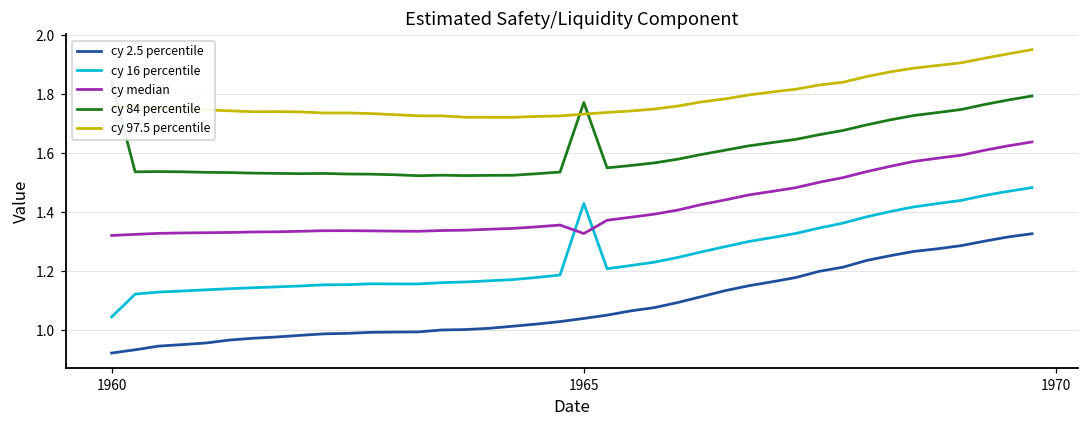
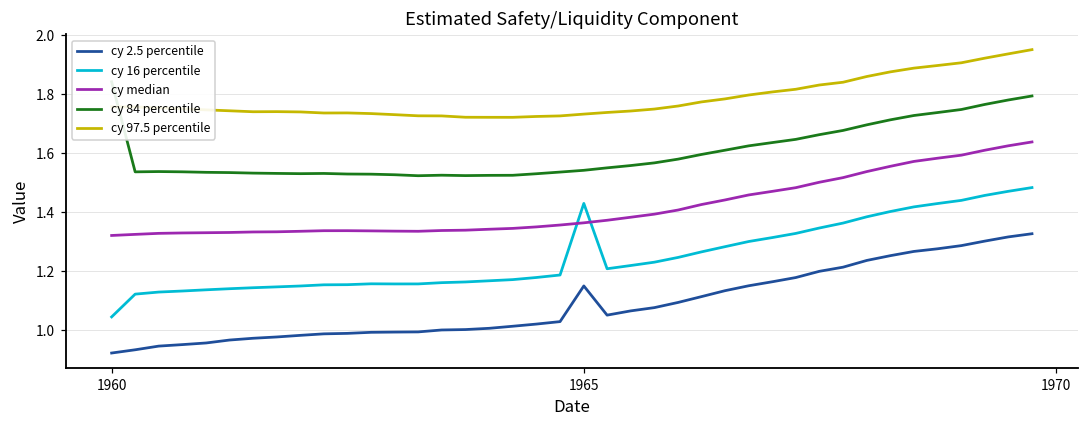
  {
    "cy 2.5 percentile": {
      "1960": 0.92,
-     "1965": 1.04
+     "1965": 1.15
    },
    "cy 16 percentile": {
      "1960": 1.05,
      "1965": 1.43
    },
    "cy median": {
      "1960": 1.32,
-     "1965": 1.33
+     "1965": 1.36
    },
    "cy 84 percentile": {
-     "1965": 1.77
+     "1965": 1.54
    },
    "cy 97.5 percentile": {
      "1965": 1.73
    }
  }
